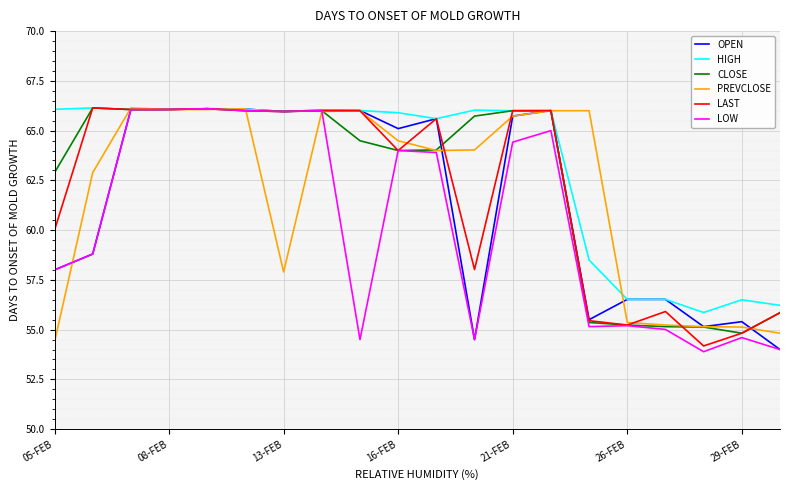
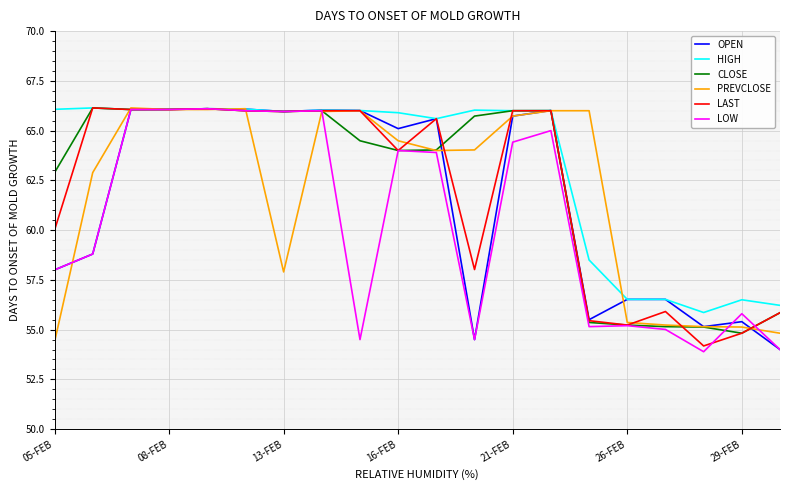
  {
    "OPEN": {
      "16-FEB": 65.1,
      "29-FEB": 55.4
    },
    "HIGH": {
      "05-FEB": 66.1,
      "16-FEB": 65.9,
      "29-FEB": 56.5
    },
    "CLOSE": {
      "05-FEB": 62.9
    },
    "PREVCLOSE": {
      "05-FEB": 54.4,
      "13-FEB": 57.9,
      "16-FEB": 64.5,
      "26-FEB": 55.4,
      "29-FEB": 55.1
    },
    "LAST": {
      "05-FEB": 60.0
    },
    "LOW": {
      "21-FEB": 64.4,
-     "29-FEB": 54.6
+     "29-FEB": 55.8
    }
  }
